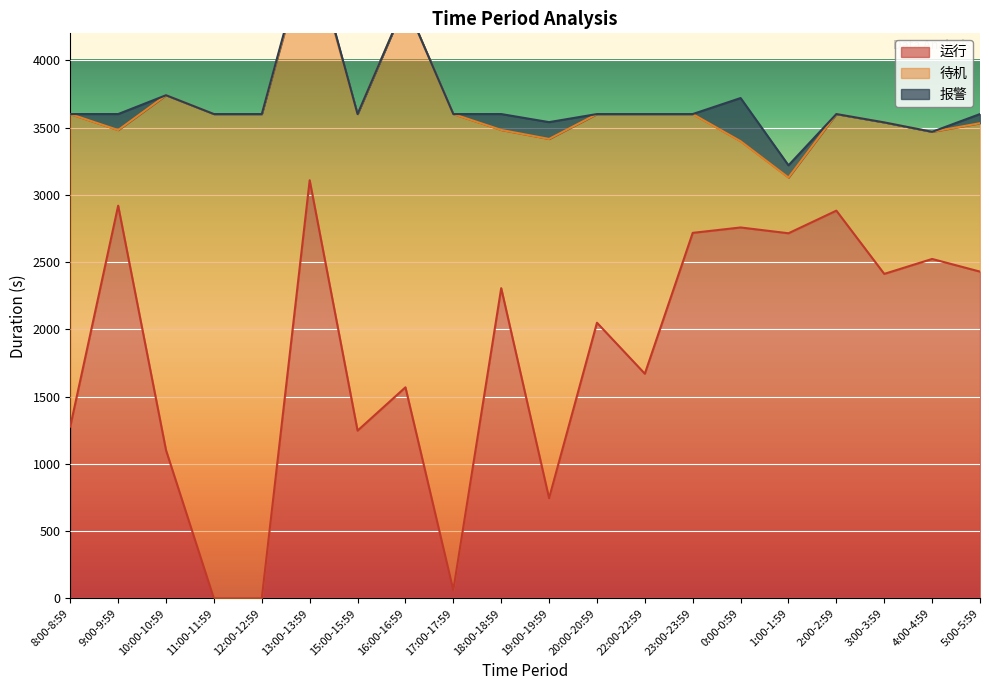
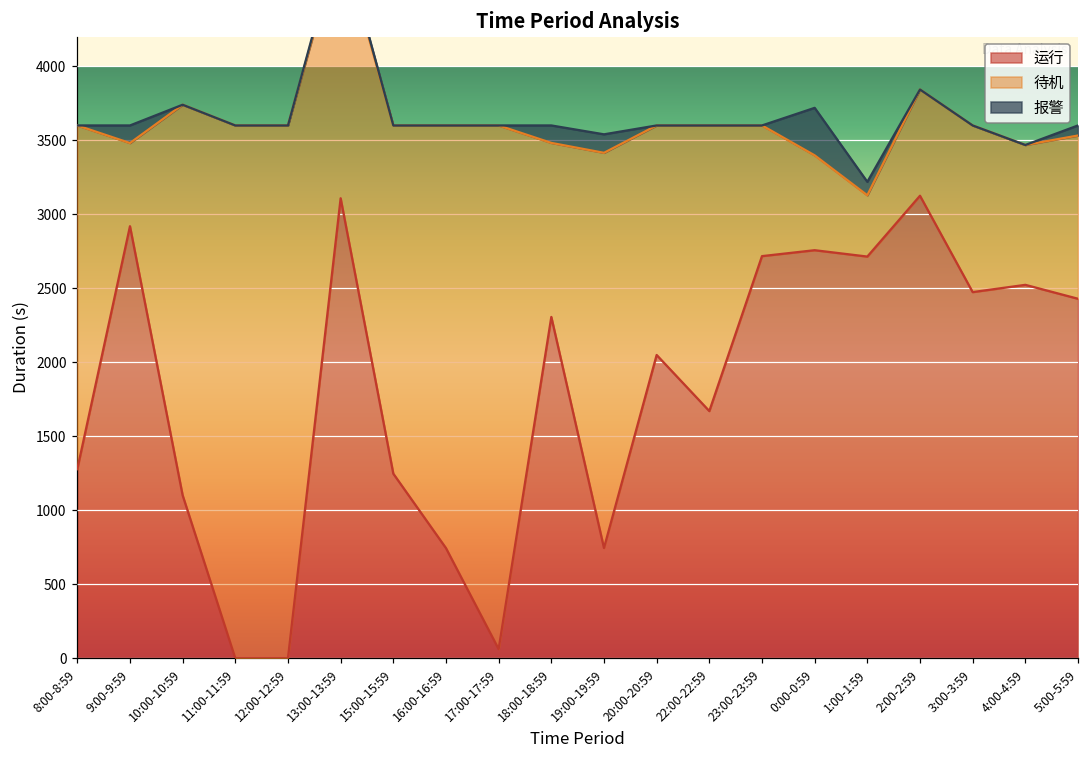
  {
    "运行": {
      "8:00-8:59": 1280,
      "9:00-9:59": 2920,
      "10:00-10:59": 1100,
      "11:00-11:59": 0,
      "12:00-12:59": 0,
      "13:00-13:59": 3110,
      "15:00-15:59": 1250,
-     "16:00-16:59": 1570,
+     "16:00-16:59": 740,
      "17:00-17:59": 60,
      "18:00-18:59": 2310,
      "19:00-19:59": 750,
      "20:00-20:59": 2050,
      "22:00-22:59": 1670,
      "23:00-23:59": 2720,
      "0:00-0:59": 2760,
      "1:00-1:59": 2710,
-     "2:00-2:59": 2880,
-     "3:00-3:59": 2410,
+     "2:00-2:59": 3130,
+     "3:00-3:59": 2470,
      "4:00-4:59": 2520,
      "5:00-5:59": 2430
    },
    "待机": {
      "9:00-9:59": 560,
      "18:00-18:59": 1180,
      "19:00-19:59": 2670,
      "0:00-0:59": 640,
      "1:00-1:59": 410,
      "5:00-5:59": 1100
    },
    "报警": {
      "9:00-9:59": 120,
      "18:00-18:59": 120,
      "19:00-19:59": 130,
      "0:00-0:59": 320,
      "1:00-1:59": 90,
      "5:00-5:59": 70
    }
  }
